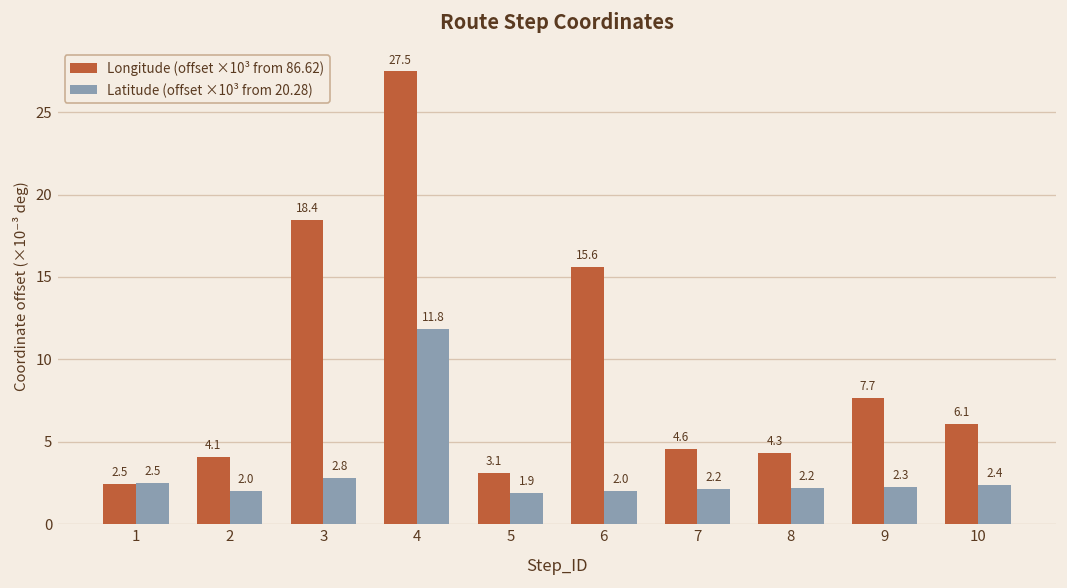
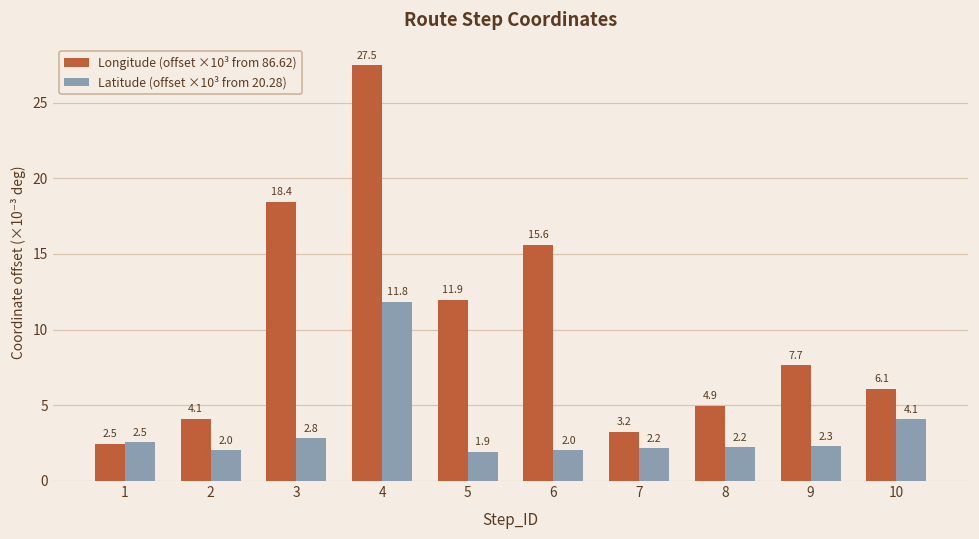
  {
    "Longitude (offset ×10³ from 86.62)": {
      "1": 2.5,
      "2": 4.1,
      "3": 18.4,
      "4": 27.5,
-     "5": 3.1,
+     "5": 11.9,
      "6": 15.6,
-     "7": 4.6,
-     "8": 4.3,
+     "7": 3.2,
+     "8": 4.9,
      "9": 7.7,
      "10": 6.1
    },
    "Latitude (offset ×10³ from 20.28)": {
      "1": 2.5,
      "2": 2.0,
      "3": 2.8,
      "4": 11.8,
      "5": 1.9,
      "6": 2.0,
      "7": 2.2,
      "8": 2.2,
      "9": 2.3,
-     "10": 2.4
+     "10": 4.1
    }
  }
